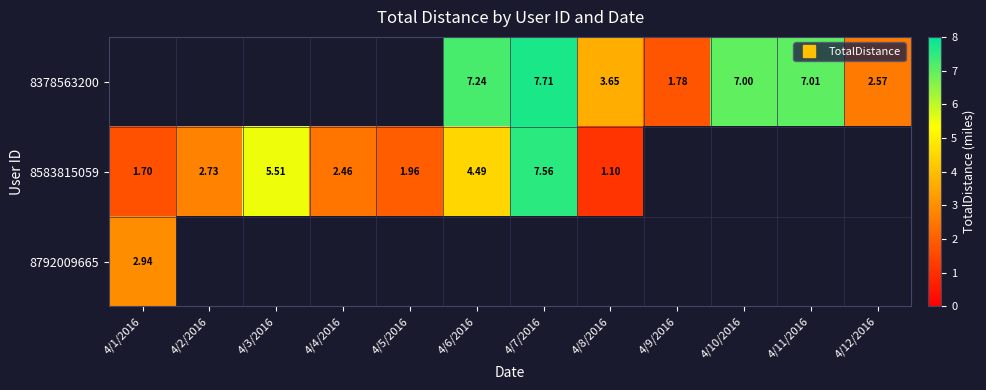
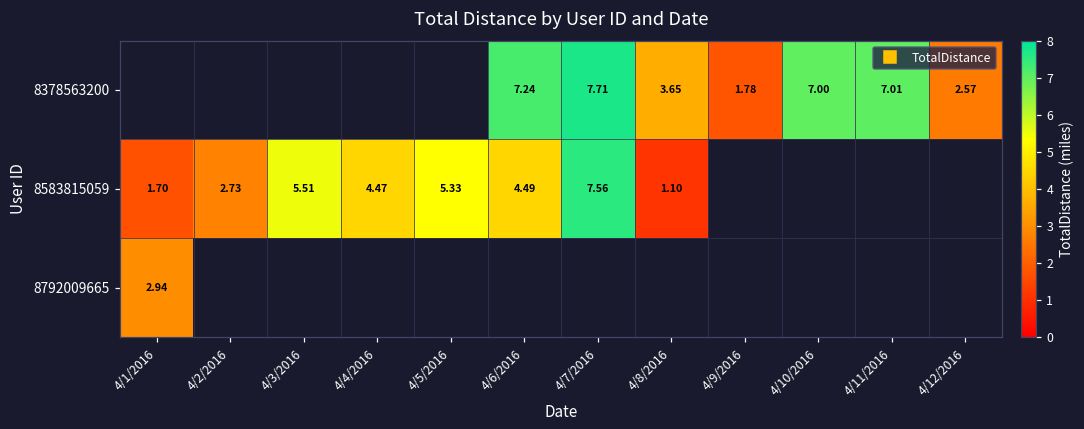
  {
    "8378563200": {
      "4/6/2016": 7.24,
      "4/7/2016": 7.71,
      "4/8/2016": 3.65,
      "4/9/2016": 1.78,
      "4/10/2016": 7.00,
      "4/11/2016": 7.01,
      "4/12/2016": 2.57
    },
    "8583815059": {
      "4/1/2016": 1.70,
      "4/2/2016": 2.73,
      "4/3/2016": 5.51,
-     "4/4/2016": 2.46,
-     "4/5/2016": 1.96,
+     "4/4/2016": 4.47,
+     "4/5/2016": 5.33,
      "4/6/2016": 4.49,
      "4/7/2016": 7.56,
      "4/8/2016": 1.10
    },
    "8792009665": {
      "4/1/2016": 2.94
    }
  }
